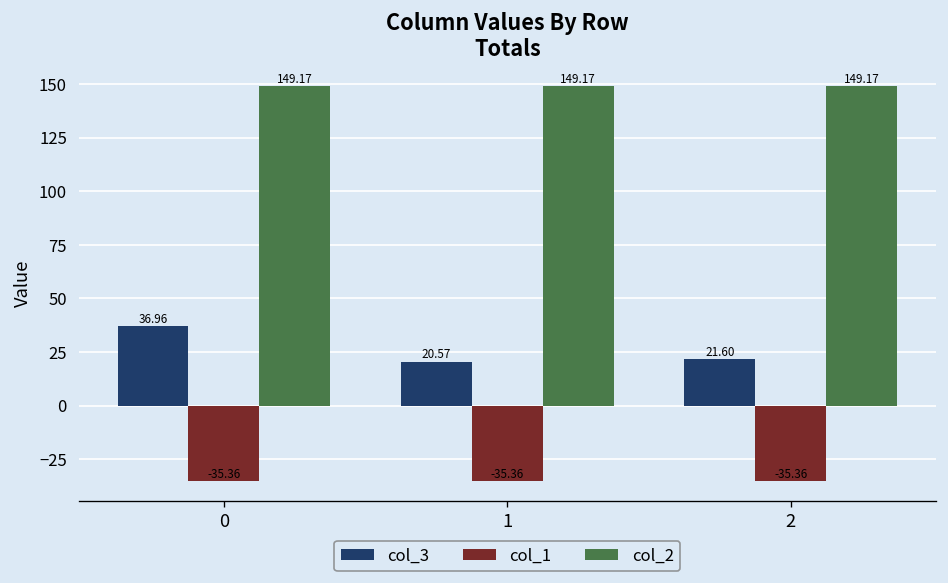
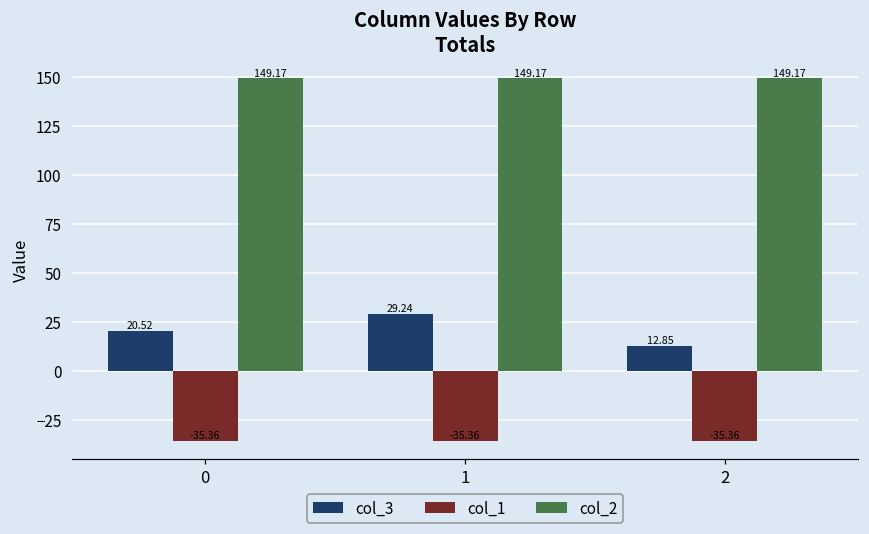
  {
    "col_3": {
-     "0": 36.96,
-     "1": 20.57,
-     "2": 21.60
+     "0": 20.52,
+     "1": 29.24,
+     "2": 12.85
    },
    "col_1": {
      "0": -35.36,
      "1": -35.36,
      "2": -35.36
    },
    "col_2": {
      "0": 149.17,
      "1": 149.17,
      "2": 149.17
    }
  }
